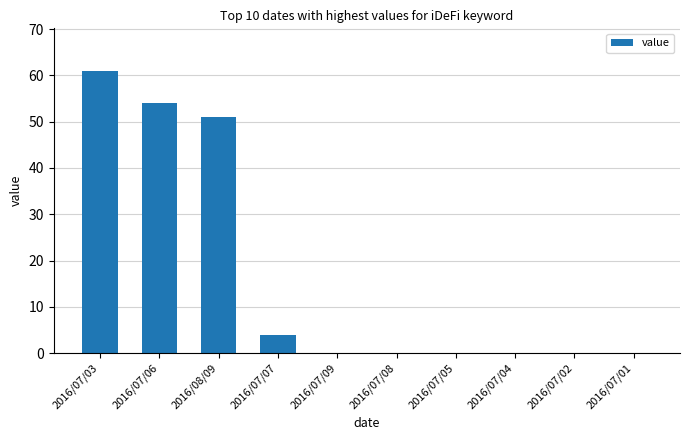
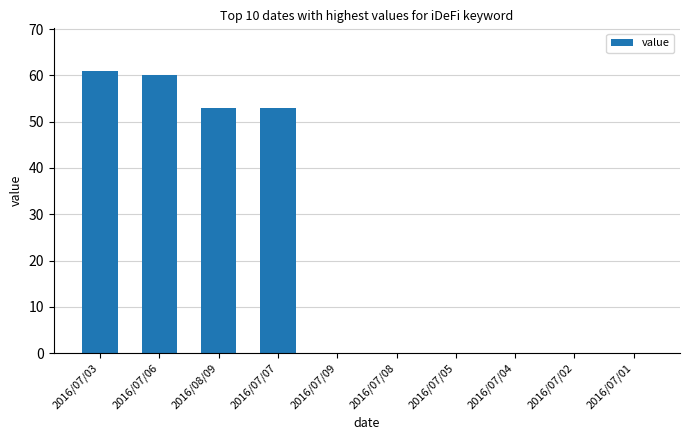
  {
    "2016/07/03": 61,
-   "2016/07/06": 54,
-   "2016/08/09": 51,
-   "2016/07/07": 4,
+   "2016/07/06": 60,
+   "2016/08/09": 53,
+   "2016/07/07": 53,
    "2016/07/09": 0,
    "2016/07/08": 0,
    "2016/07/05": 0,
    "2016/07/04": 0,
    "2016/07/02": 0,
    "2016/07/01": 0
  }
